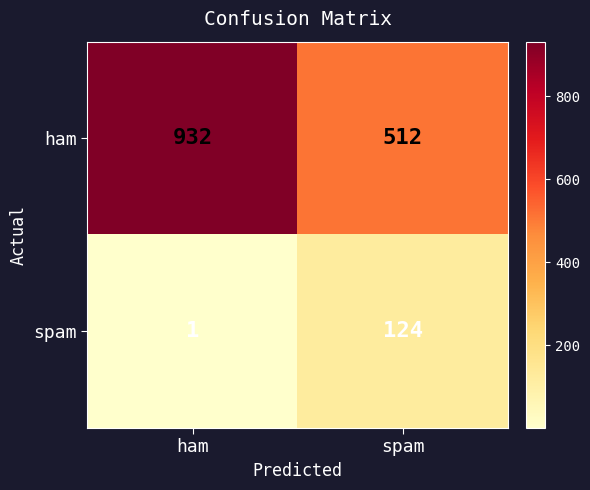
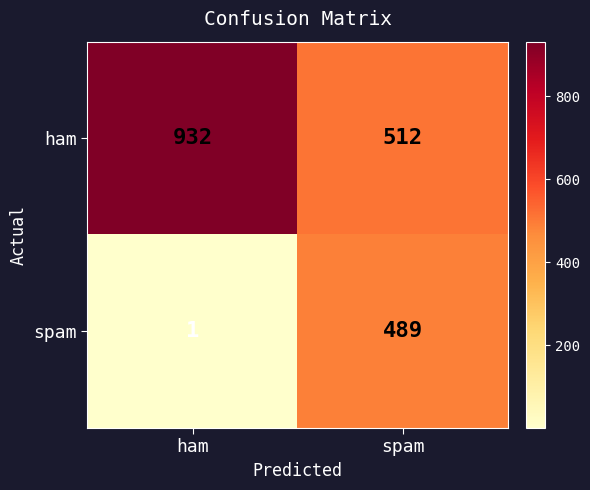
  {
    "ham": {
      "ham": 932,
      "spam": 512
    },
    "spam": {
      "ham": 1,
-     "spam": 124
+     "spam": 489
    }
  }
